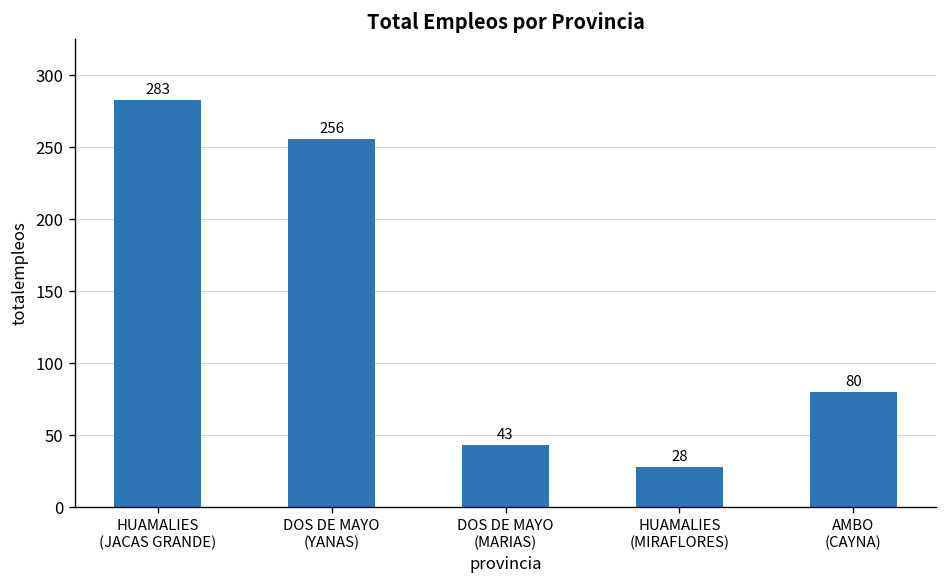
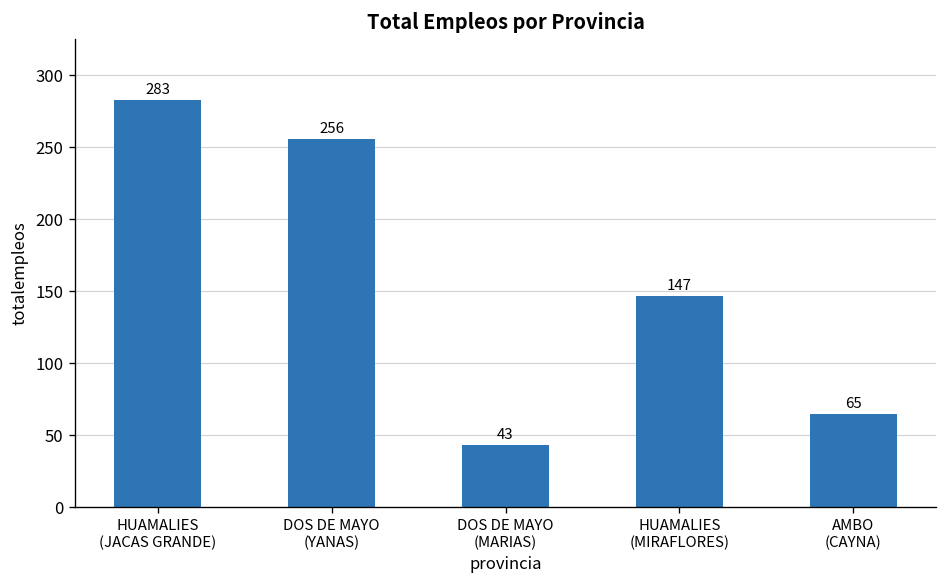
  {
    "HUAMALIES (JACAS GRANDE)": 283,
    "DOS DE MAYO (YANAS)": 256,
    "DOS DE MAYO (MARIAS)": 43,
-   "HUAMALIES (MIRAFLORES)": 28,
-   "AMBO (CAYNA)": 80
+   "HUAMALIES (MIRAFLORES)": 147,
+   "AMBO (CAYNA)": 65
  }
